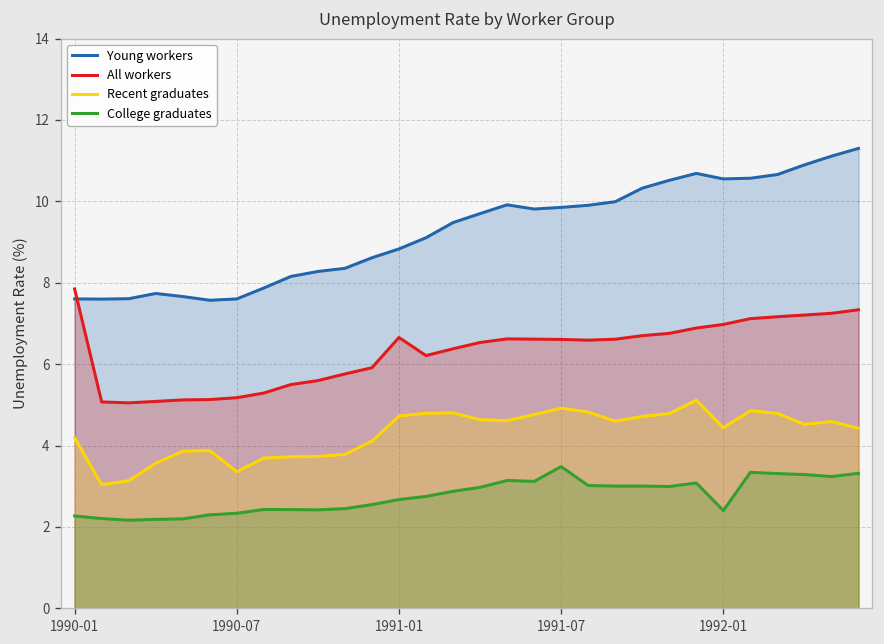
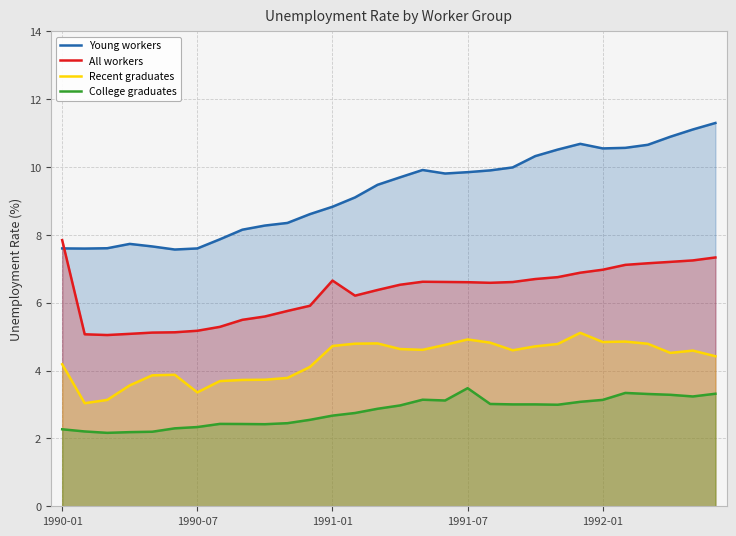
  {
    "Young workers": {
      "1990-01": 7.6,
      "1990-07": 7.6,
      "1991-01": 8.8,
      "1991-07": 9.9,
      "1992-01": 10.6
    },
    "All workers": {
      "1990-01": 7.8,
      "1990-07": 5.2,
      "1991-01": 6.7,
      "1991-07": 6.6,
      "1992-01": 7.0
    },
    "Recent graduates": {
      "1990-01": 4.2,
      "1990-07": 3.4,
      "1991-01": 4.7,
      "1991-07": 4.9,
-     "1992-01": 4.4
+     "1992-01": 4.8
    },
    "College graduates": {
      "1990-01": 2.3,
      "1990-07": 2.3,
      "1991-01": 2.7,
      "1991-07": 3.5,
-     "1992-01": 2.4
+     "1992-01": 3.1
    }
  }
